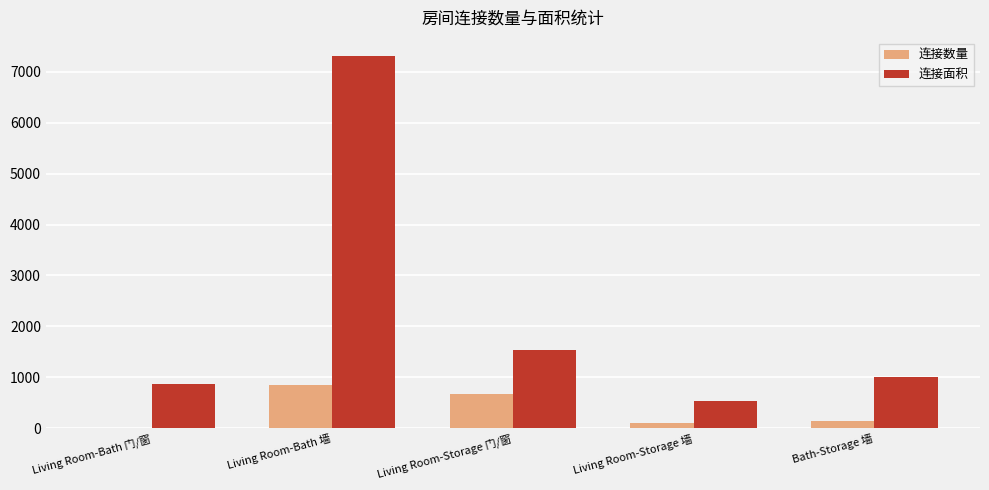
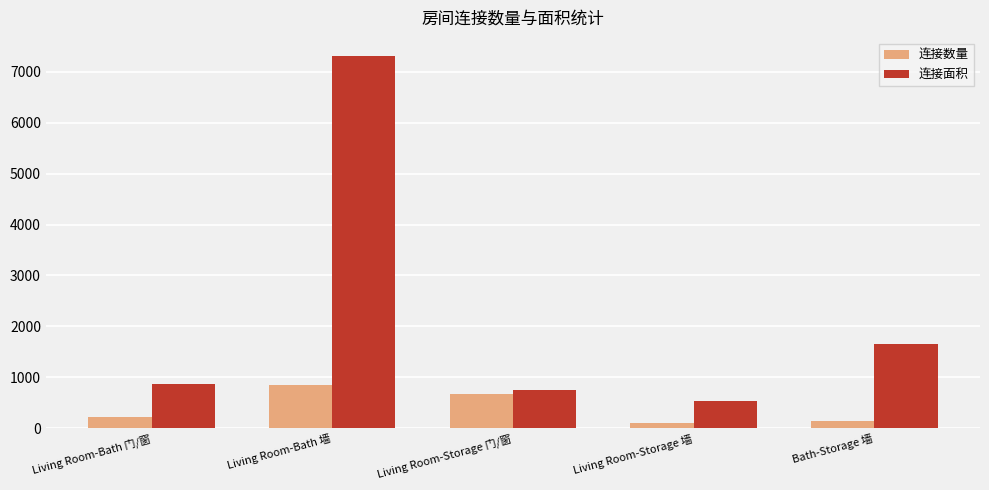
  {
    "连接数量": {
-     "Living Room-Bath 门/窗": 0,
+     "Living Room-Bath 门/窗": 200,
      "Living Room-Bath 墙": 900,
      "Living Room-Storage 门/窗": 700,
      "Living Room-Storage 墙": 100,
      "Bath-Storage 墙": 200
    },
    "连接面积": {
      "Living Room-Bath 门/窗": 900,
      "Living Room-Bath 墙": 7300,
-     "Living Room-Storage 门/窗": 1500,
+     "Living Room-Storage 门/窗": 800,
      "Living Room-Storage 墙": 500,
-     "Bath-Storage 墙": 1000
+     "Bath-Storage 墙": 1700
    }
  }
